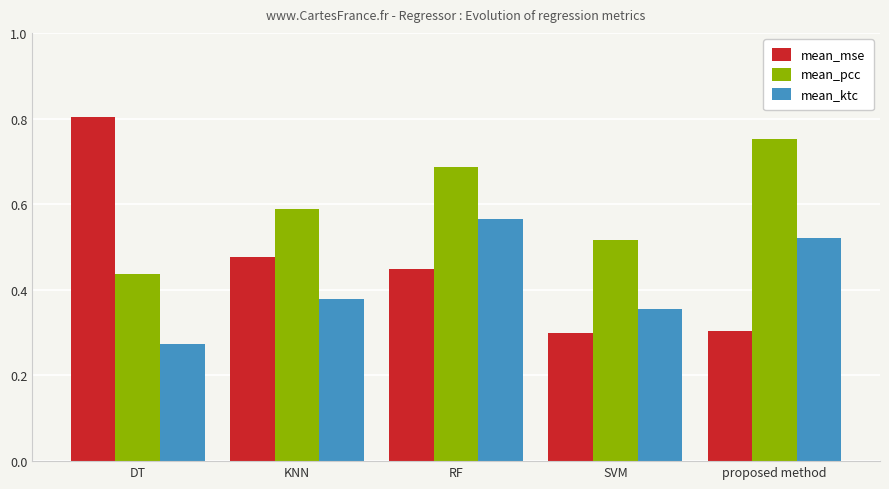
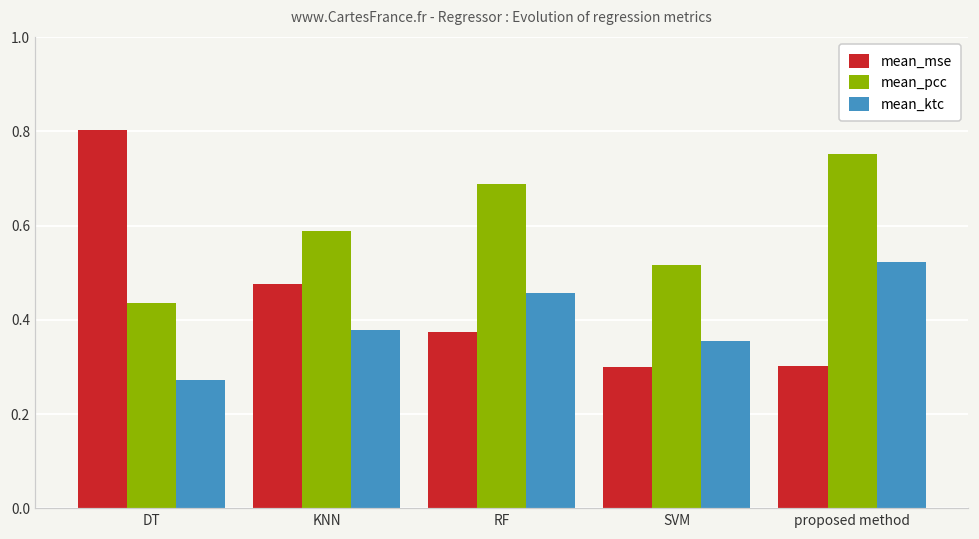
  {
    "mean_mse": {
      "DT": 0.80,
      "KNN": 0.48,
-     "RF": 0.45,
+     "RF": 0.37,
      "SVM": 0.30,
      "proposed method": 0.30
    },
    "mean_pcc": {
      "DT": 0.44,
      "KNN": 0.59,
      "RF": 0.69,
      "SVM": 0.52,
      "proposed method": 0.75
    },
    "mean_ktc": {
      "DT": 0.27,
      "KNN": 0.38,
-     "RF": 0.57,
+     "RF": 0.46,
      "SVM": 0.36,
      "proposed method": 0.52
    }
  }
